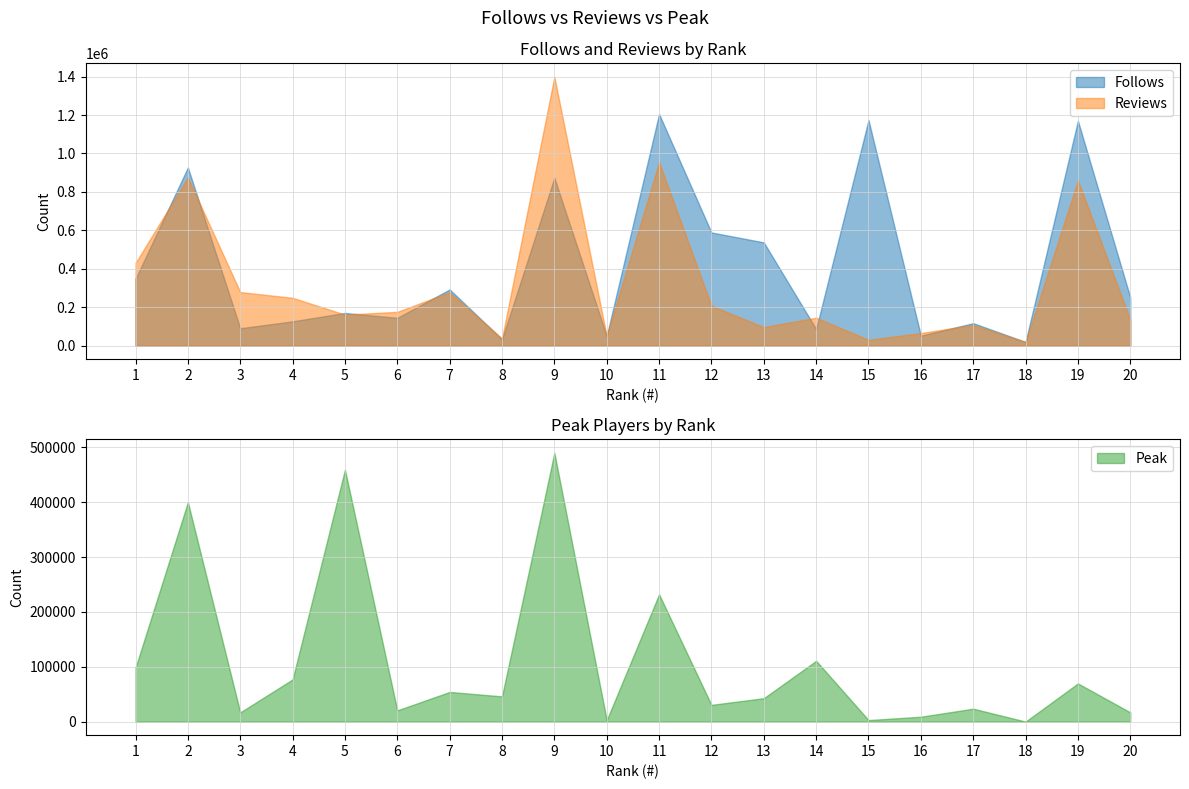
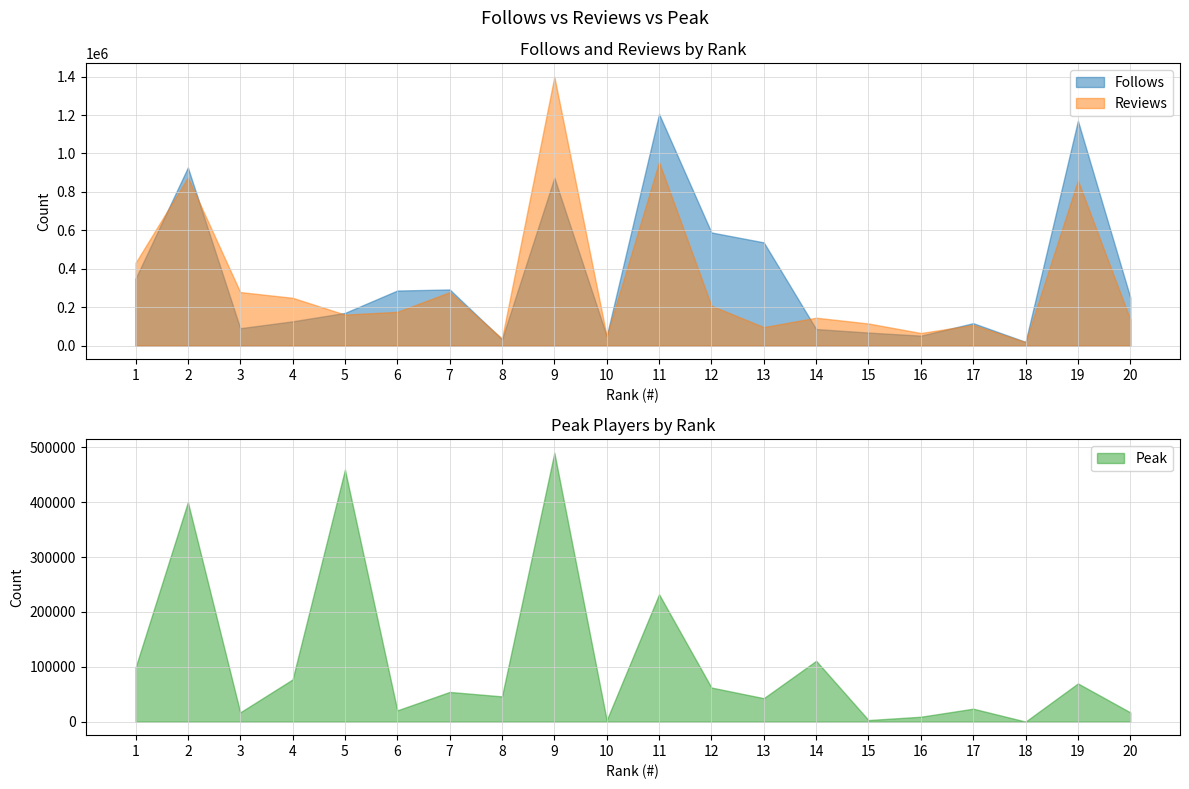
  {
    "Follows and Reviews by Rank": {
      "Follows": {
        "1": 350000,
        "2": 930000,
        "3": 90000,
        "4": 130000,
-       "6": 150000,
+       "6": 290000,
        "7": 290000,
        "9": 870000,
        "11": 1210000,
        "12": 590000,
        "13": 540000,
        "14": 90000,
-       "15": 1170000,
+       "15": 70000,
        "16": 50000,
        "19": 1170000,
        "20": 250000
      },
      "Reviews": {
        "1": 430000,
        "2": 880000,
        "3": 280000,
        "4": 250000,
        "6": 180000,
        "7": 280000,
        "9": 1400000,
        "11": 960000,
        "12": 210000,
        "13": 100000,
        "14": 150000,
-       "15": 30000,
+       "15": 120000,
        "16": 70000,
        "19": 860000,
        "20": 140000
      }
    },
    "Peak Players by Rank": {
      "1": 100000,
      "2": 400000,
      "3": 20000,
      "4": 80000,
      "5": 460000,
      "6": 20000,
      "7": 50000,
      "8": 50000,
      "9": 490000,
      "11": 230000,
-     "12": 30000,
+     "12": 60000,
      "13": 40000,
      "14": 110000,
      "16": 10000,
      "17": 20000,
      "19": 70000,
      "20": 20000
    }
  }
